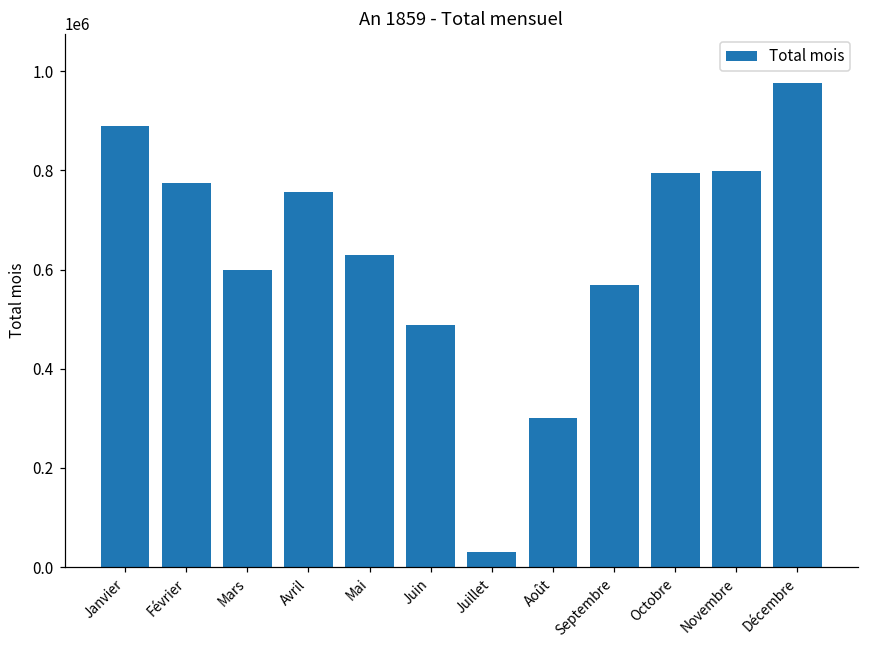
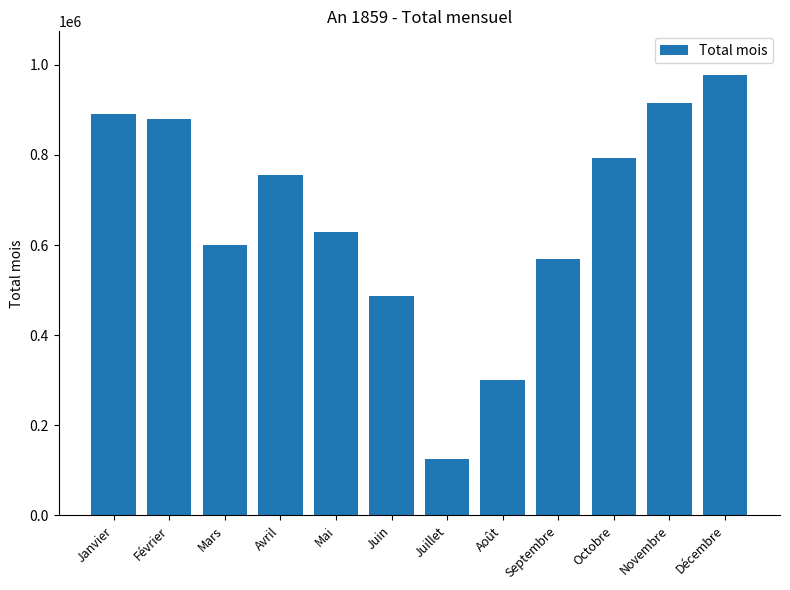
  {
    "Janvier": 890000,
-   "Février": 770000,
+   "Février": 880000,
    "Mars": 600000,
    "Avril": 760000,
    "Mai": 630000,
    "Juin": 490000,
-   "Juillet": 30000,
+   "Juillet": 120000,
    "Août": 300000,
    "Septembre": 570000,
    "Octobre": 790000,
-   "Novembre": 800000,
+   "Novembre": 910000,
    "Décembre": 980000
  }
